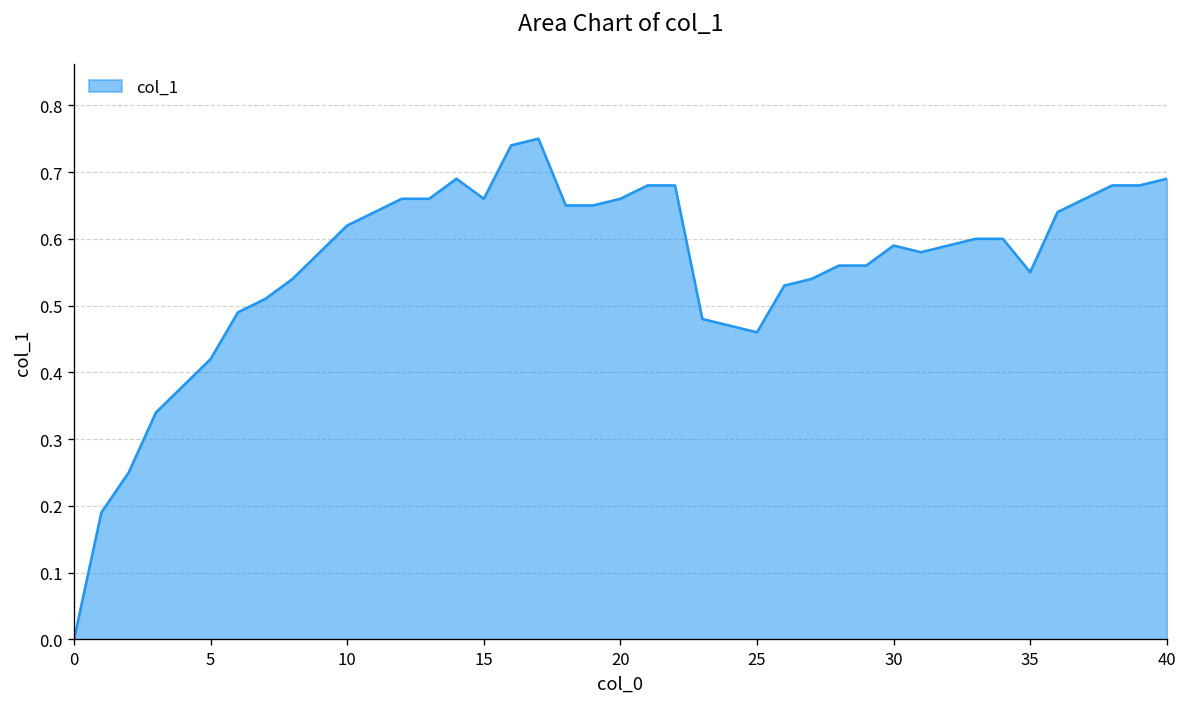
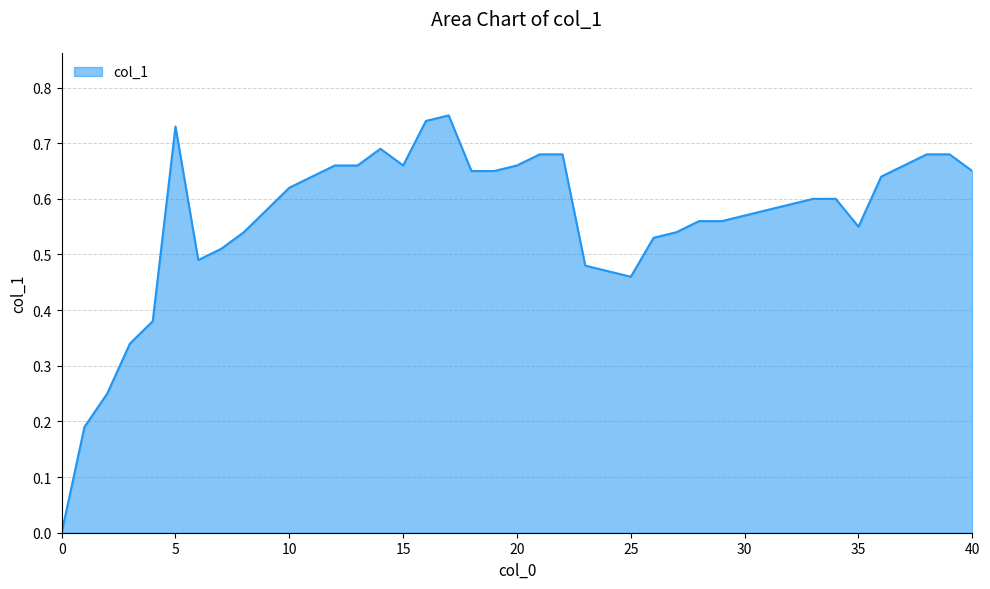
  {
    "0": 0.00,
-   "5": 0.42,
+   "5": 0.73,
    "10": 0.62,
    "15": 0.66,
    "20": 0.66,
    "25": 0.46,
-   "30": 0.59,
+   "30": 0.57,
    "35": 0.55,
-   "40": 0.69
+   "40": 0.65
  }
